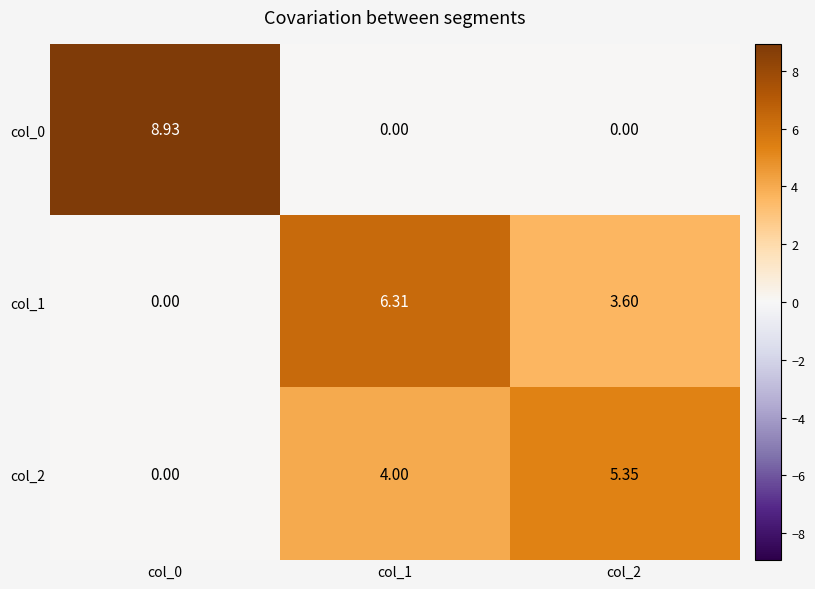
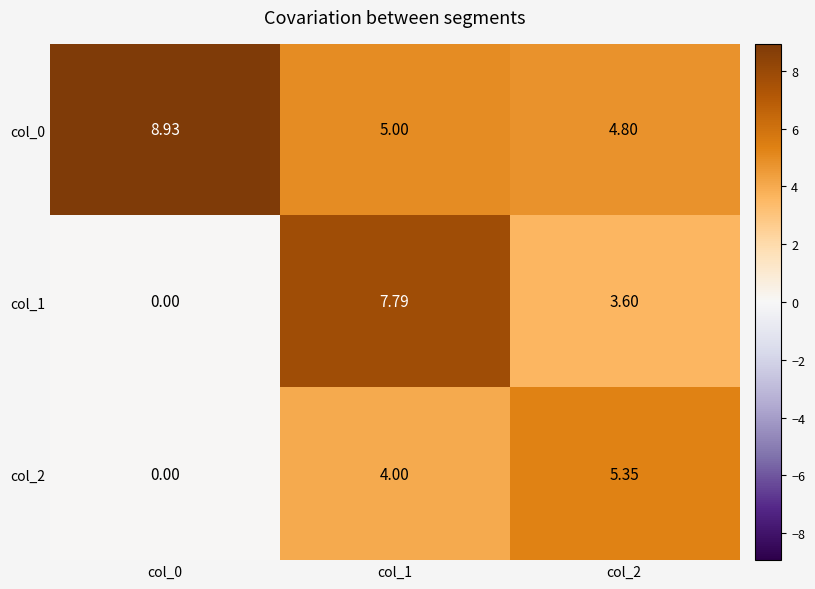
  {
    "col_0": {
      "col_0": 8.93,
-     "col_1": 0.00,
-     "col_2": 0.00
+     "col_1": 5.00,
+     "col_2": 4.80
    },
    "col_1": {
      "col_0": 0.00,
-     "col_1": 6.31,
+     "col_1": 7.79,
      "col_2": 3.60
    },
    "col_2": {
      "col_0": 0.00,
      "col_1": 4.00,
      "col_2": 5.35
    }
  }
